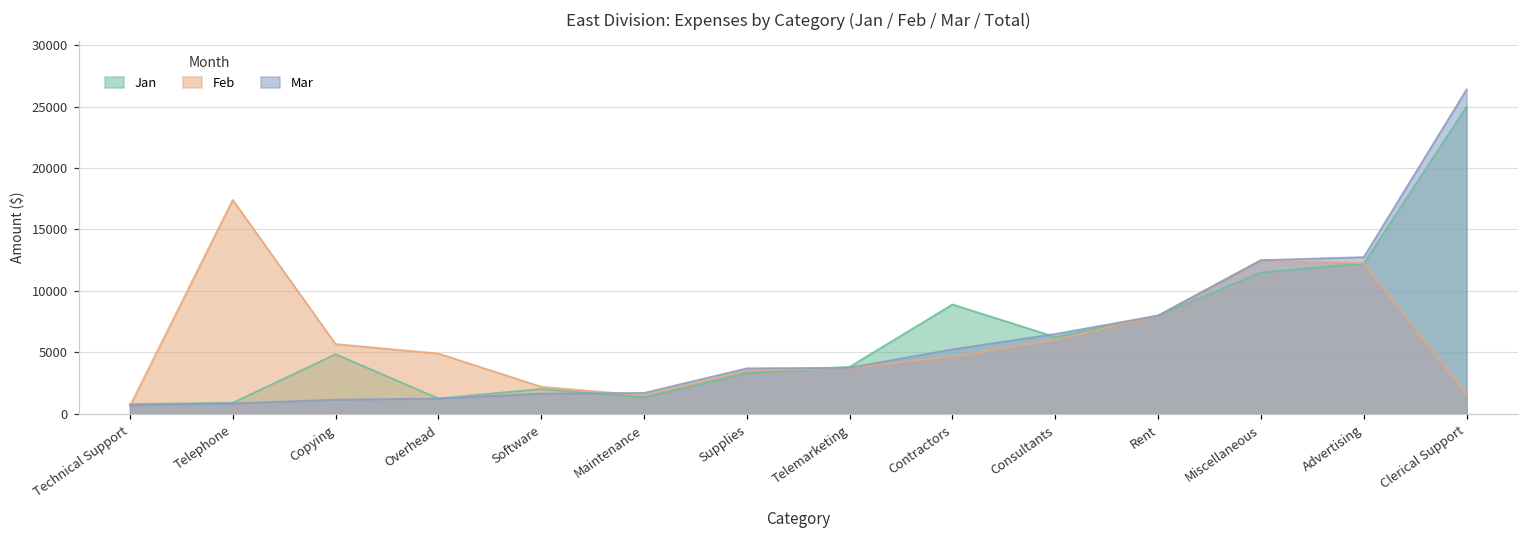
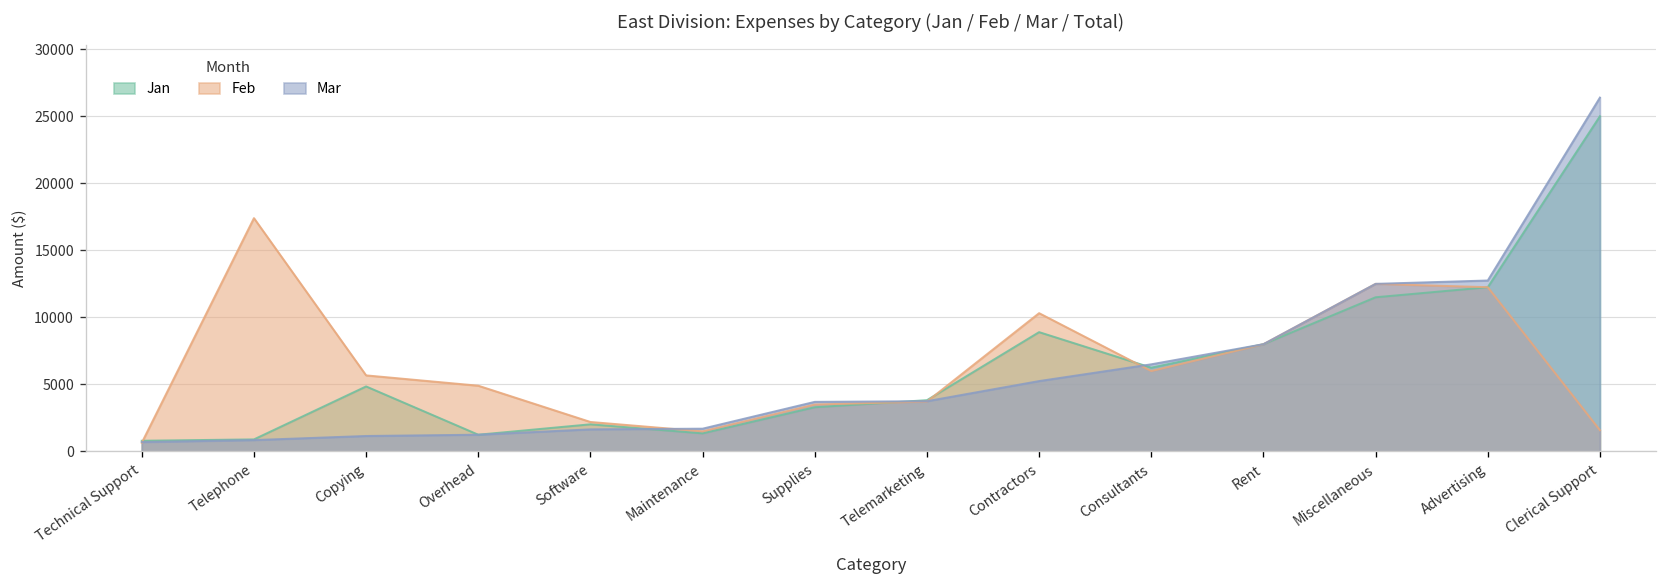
  {
    "Feb": {
      "Telephone": 17400,
      "Copying": 5700,
      "Overhead": 4900,
-     "Contractors": 4600,
+     "Contractors": 10300,
      "Consultants": 6000,
      "Clerical Support": 1600
    }
  }
